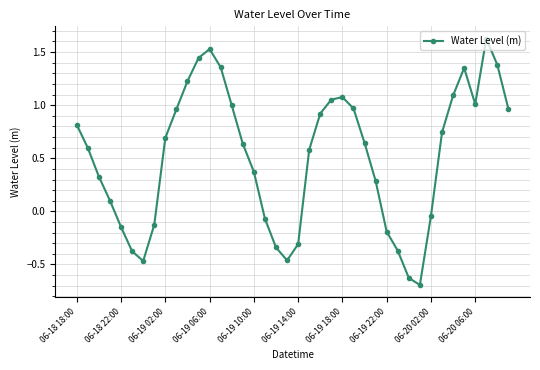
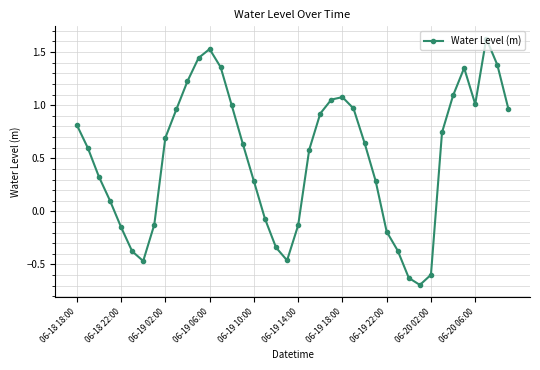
  {
    "06-18 18:00": 0.81,
    "06-18 22:00": -0.15,
    "06-19 02:00": 0.69,
    "06-19 06:00": 1.53,
-   "06-19 10:00": 0.37,
-   "06-19 14:00": -0.31,
+   "06-19 10:00": 0.29,
+   "06-19 14:00": -0.13,
    "06-19 18:00": 1.08,
    "06-19 22:00": -0.19,
-   "06-20 02:00": -0.04,
+   "06-20 02:00": -0.60,
    "06-20 06:00": 1.01
  }
